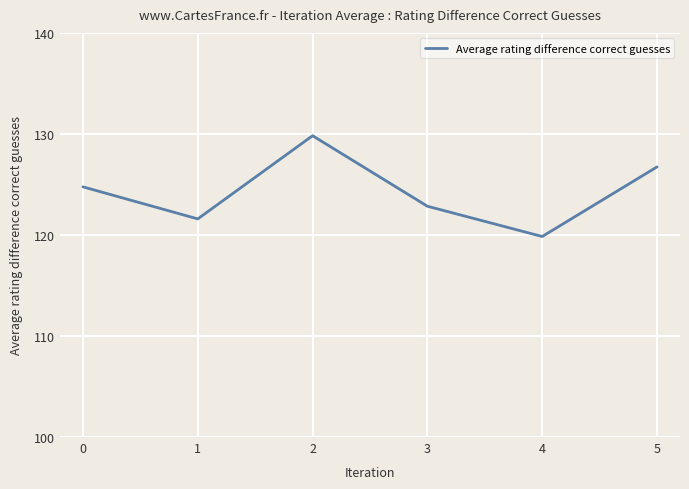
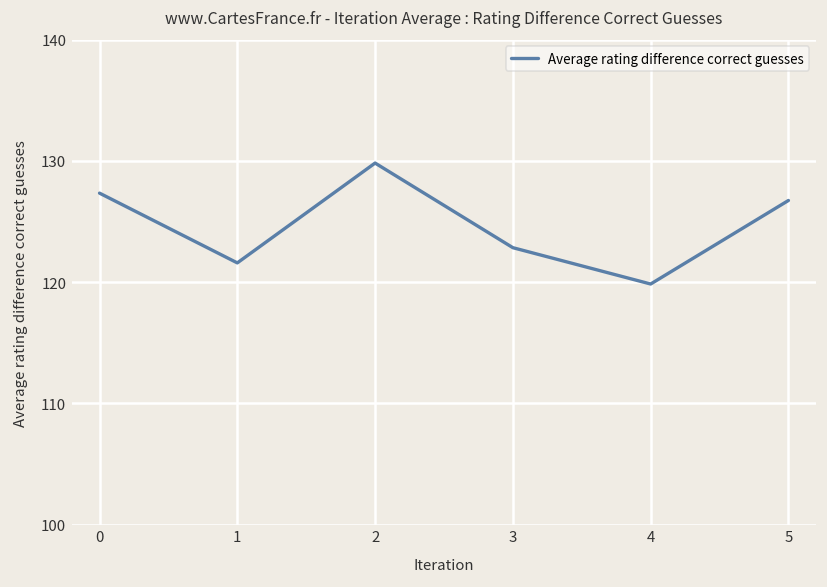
  {
-   "0": 124.8,
+   "0": 127.3,
    "1": 121.6,
    "2": 129.8,
    "3": 122.8,
    "4": 119.8,
    "5": 126.7
  }
